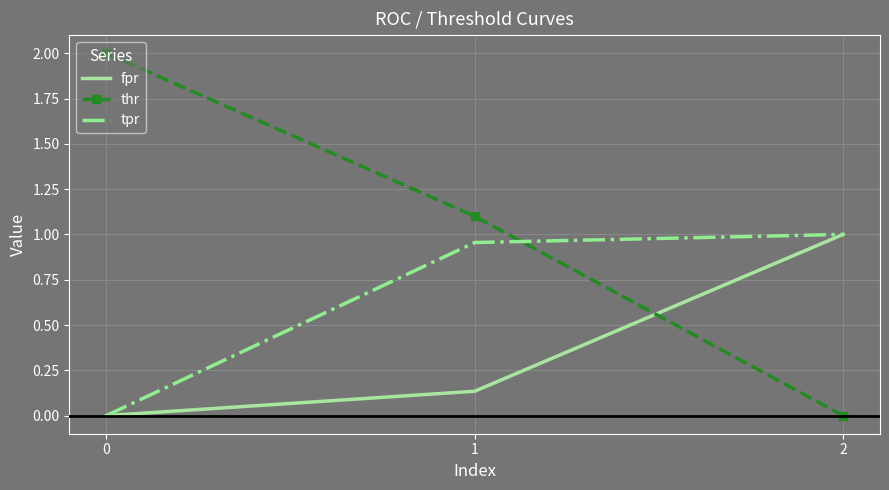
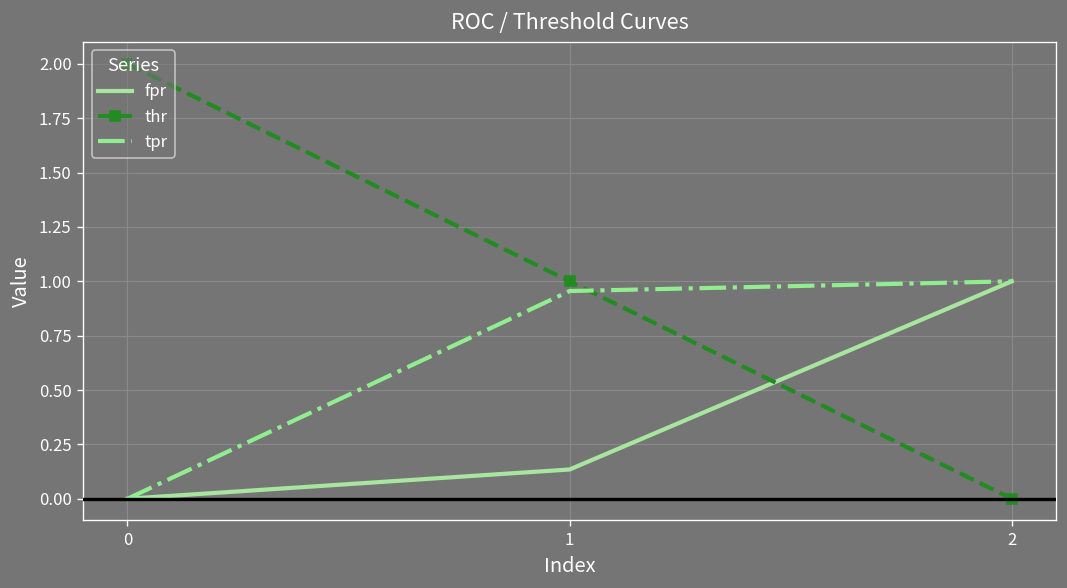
  {
    "thr": {
-     "1": 1.1,
+     "1": 1.0,
      "2": 0.0
    }
  }
